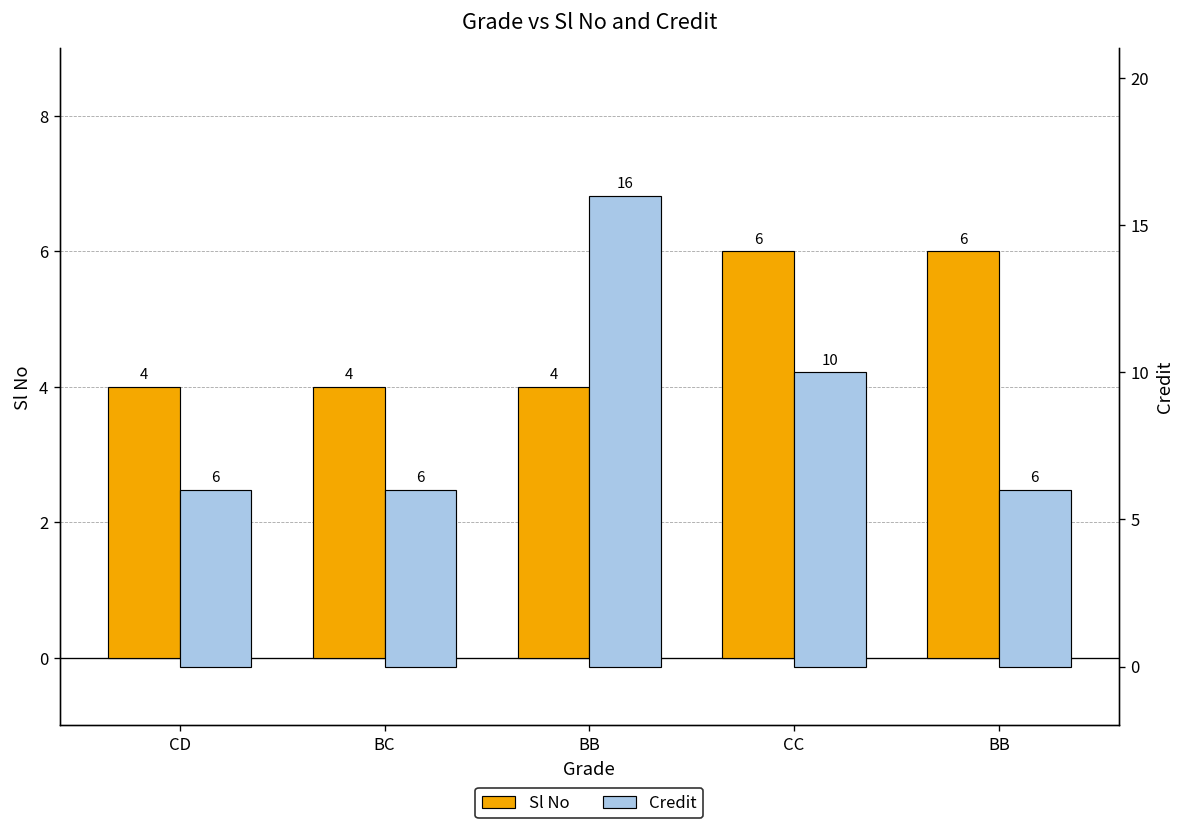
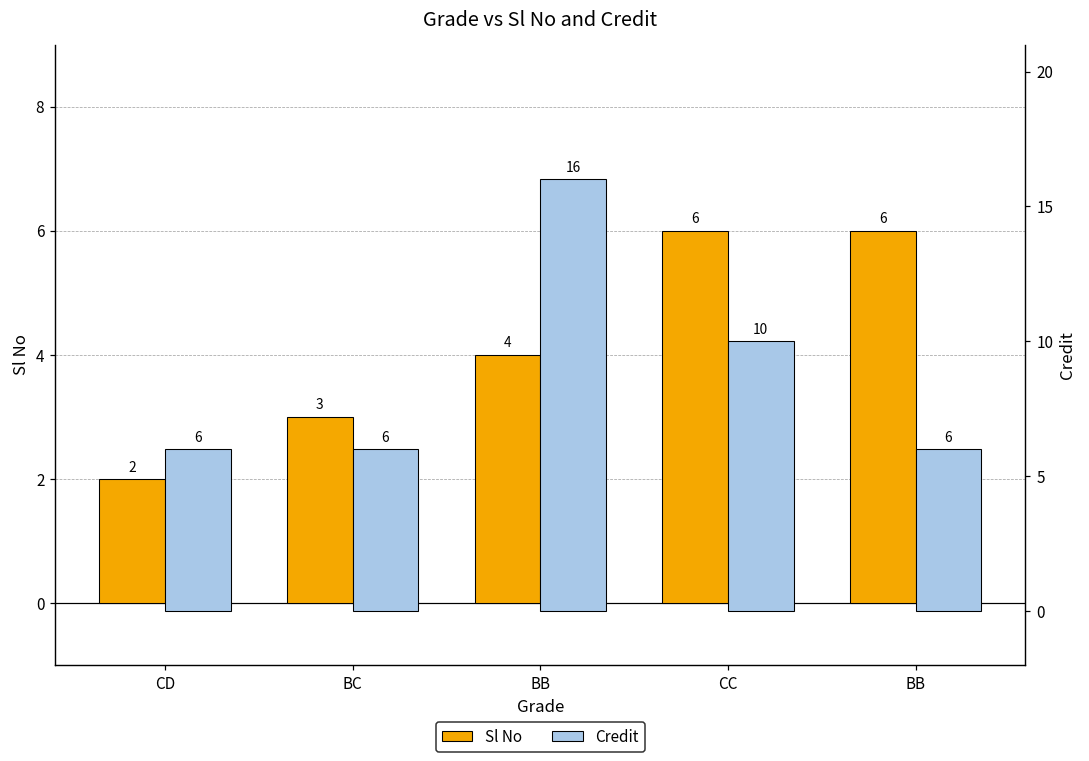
  {
    "Sl No": {
-     "CD": 4,
-     "BC": 4,
+     "CD": 2,
+     "BC": 3,
      "CC": 6
    },
    "Credit": {
      "CD": 6,
      "BC": 6,
      "CC": 10
    }
  }
